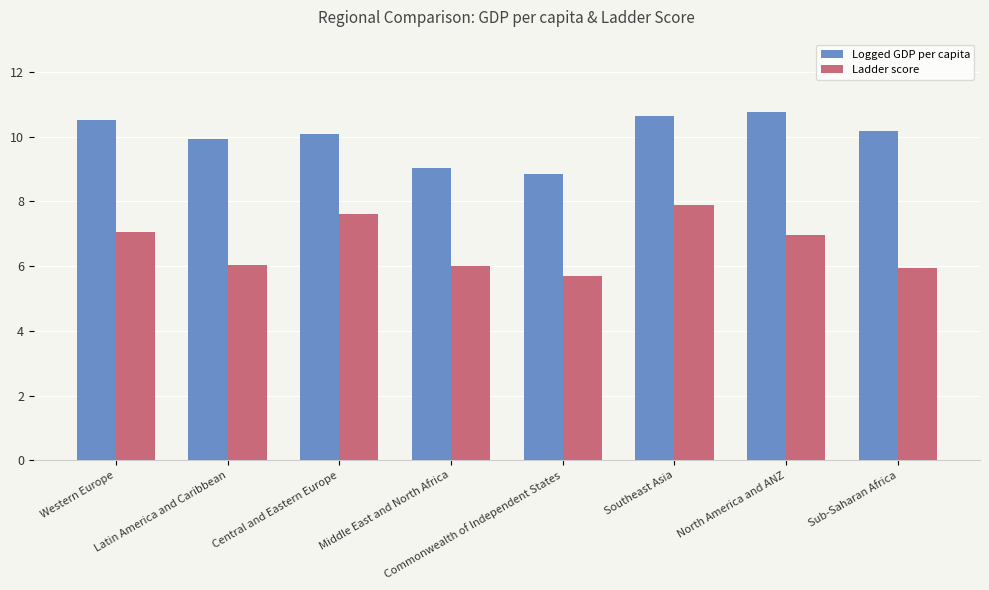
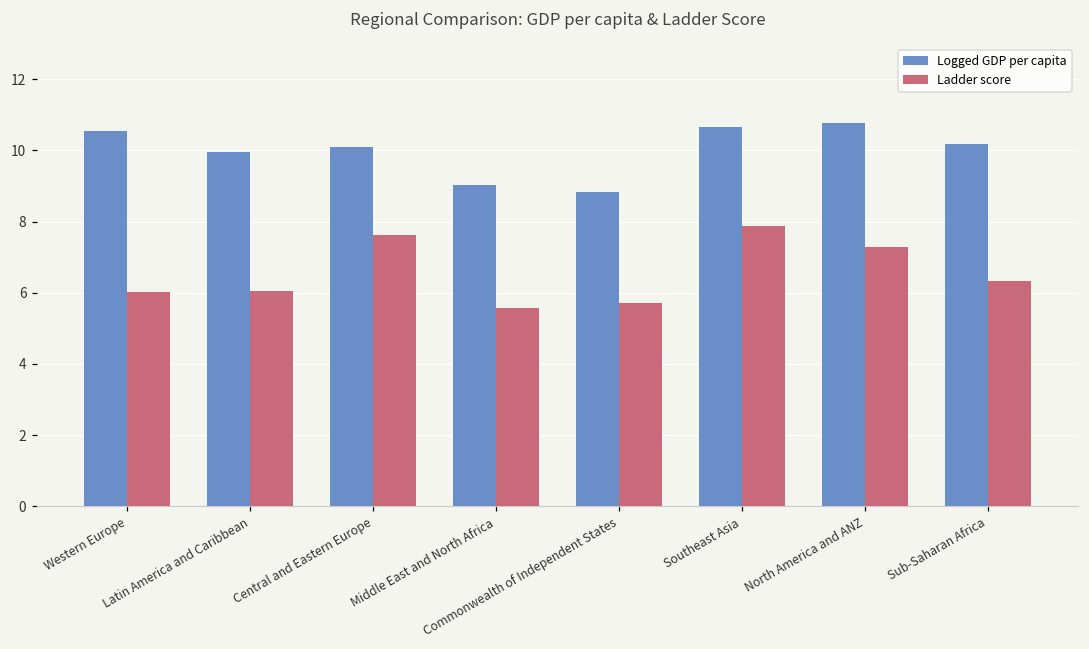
  {
    "Logged GDP per capita": {
      "Western Europe": 10.5,
      "Latin America and Caribbean": 9.9,
      "Central and Eastern Europe": 10.1,
      "Middle East and North Africa": 9.0,
      "Commonwealth of Independent States": 8.8,
      "Southeast Asia": 10.6,
      "North America and ANZ": 10.8,
      "Sub-Saharan Africa": 10.2
    },
    "Ladder score": {
-     "Western Europe": 7.1,
+     "Western Europe": 6.0,
      "Latin America and Caribbean": 6.0,
      "Central and Eastern Europe": 7.6,
-     "Middle East and North Africa": 6.0,
+     "Middle East and North Africa": 5.6,
      "Commonwealth of Independent States": 5.7,
      "Southeast Asia": 7.9,
-     "North America and ANZ": 7.0,
-     "Sub-Saharan Africa": 6.0
+     "North America and ANZ": 7.3,
+     "Sub-Saharan Africa": 6.3
    }
  }
